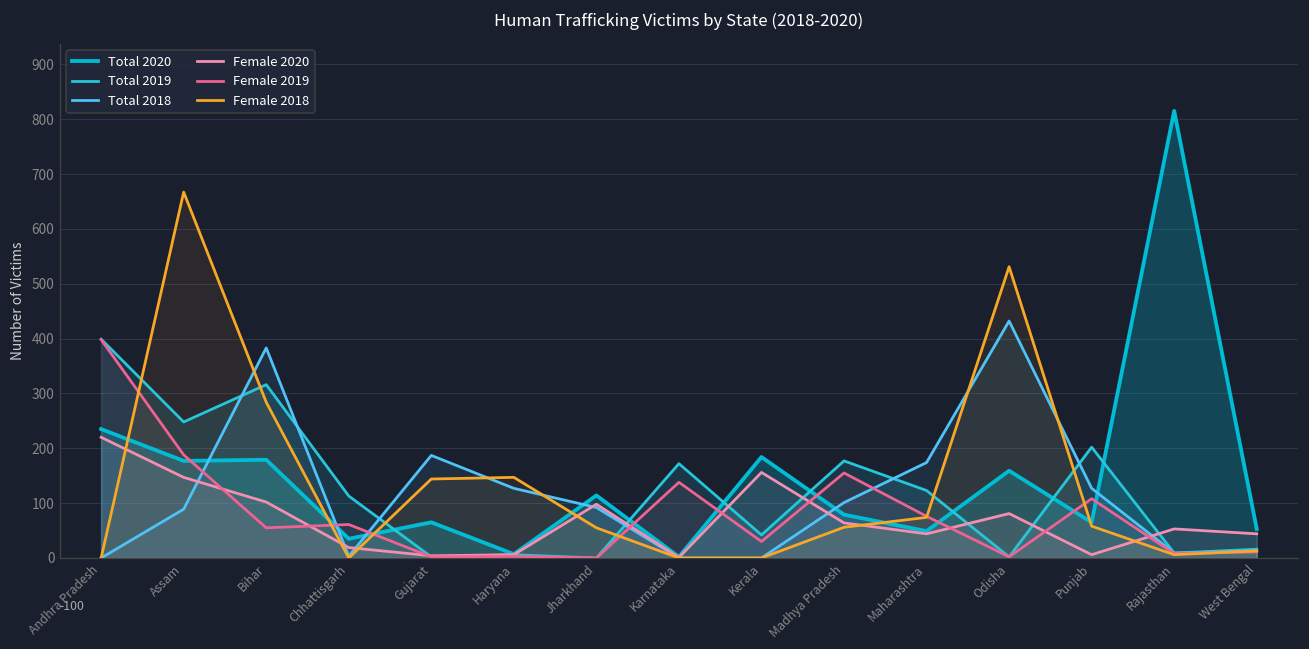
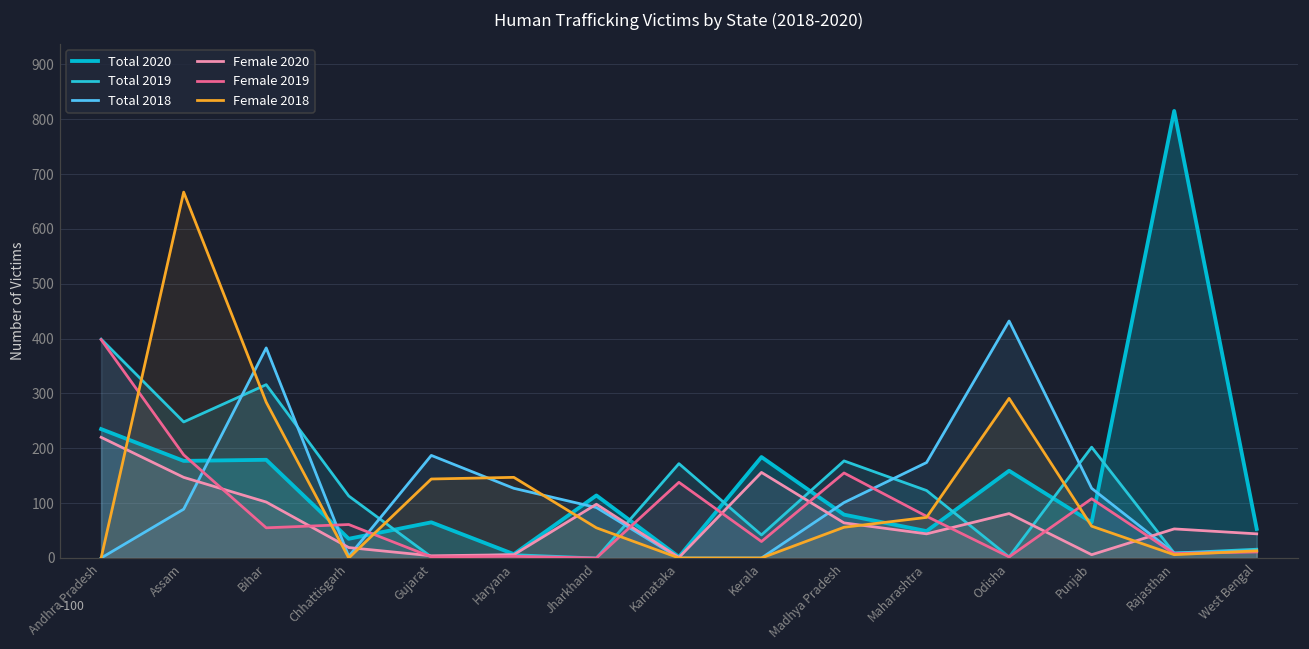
  {
    "Female 2018": {
      "Assam": 670,
      "Bihar": 280,
      "Gujarat": 140,
      "Haryana": 150,
      "Jharkhand": 60,
      "Madhya Pradesh": 60,
-     "Odisha": 530,
+     "Odisha": 290,
      "Punjab": 60
    }
  }
